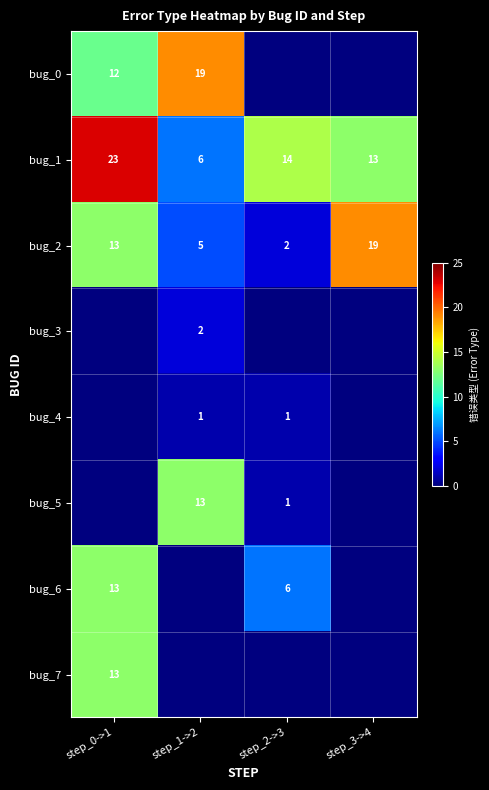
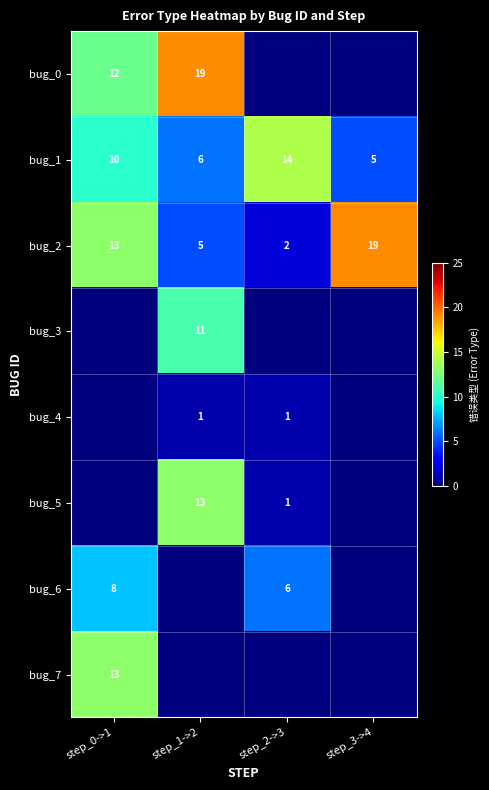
  {
    "bug_0": {
      "step_0->1": 12,
      "step_1->2": 19
    },
    "bug_1": {
-     "step_0->1": 23,
+     "step_0->1": 10,
      "step_1->2": 6,
      "step_2->3": 14,
-     "step_3->4": 13
+     "step_3->4": 5
    },
    "bug_2": {
      "step_0->1": 13,
      "step_1->2": 5,
      "step_2->3": 2,
      "step_3->4": 19
    },
    "bug_3": {
-     "step_1->2": 2
+     "step_1->2": 11
    },
    "bug_4": {
      "step_1->2": 1,
      "step_2->3": 1
    },
    "bug_5": {
      "step_1->2": 13,
      "step_2->3": 1
    },
    "bug_6": {
-     "step_0->1": 13,
+     "step_0->1": 8,
      "step_2->3": 6
    },
    "bug_7": {
      "step_0->1": 13
    }
  }
